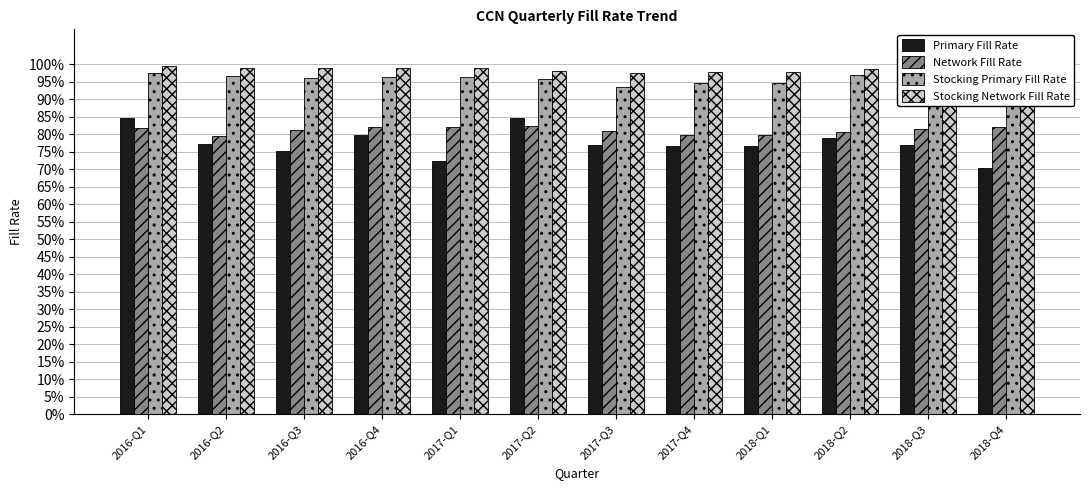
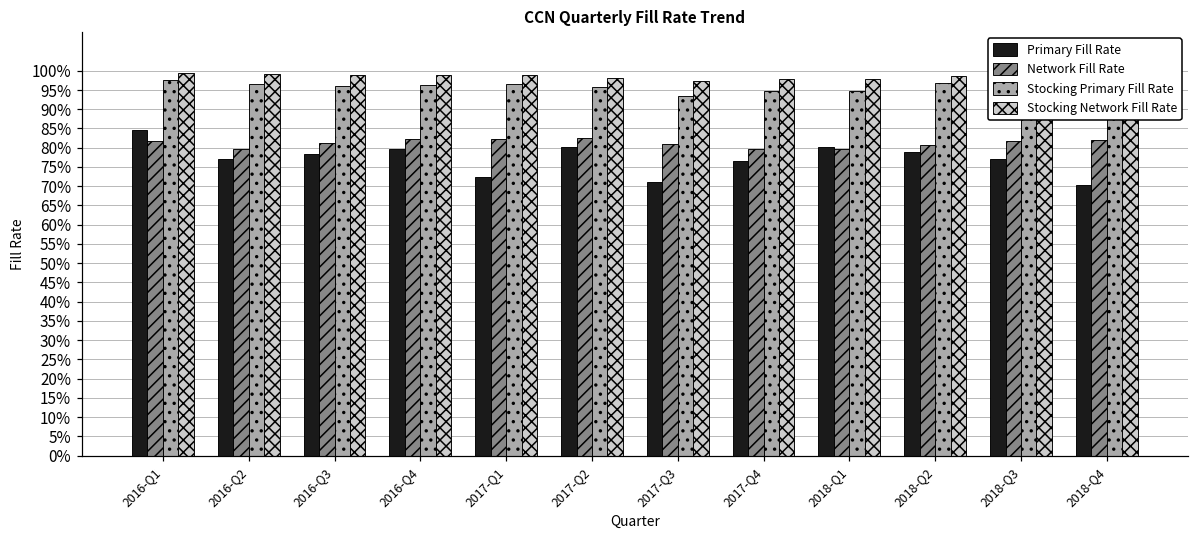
  {
    "Primary Fill Rate": {
      "2016-Q1": "85%",
      "2016-Q2": "77%",
-     "2016-Q3": "75%",
+     "2016-Q3": "78%",
      "2016-Q4": "80%",
      "2017-Q1": "72%",
-     "2017-Q2": "85%",
-     "2017-Q3": "77%",
+     "2017-Q2": "80%",
+     "2017-Q3": "71%",
      "2017-Q4": "77%",
-     "2018-Q1": "77%",
+     "2018-Q1": "80%",
      "2018-Q2": "79%",
      "2018-Q3": "77%",
      "2018-Q4": "70%"
    }
  }
